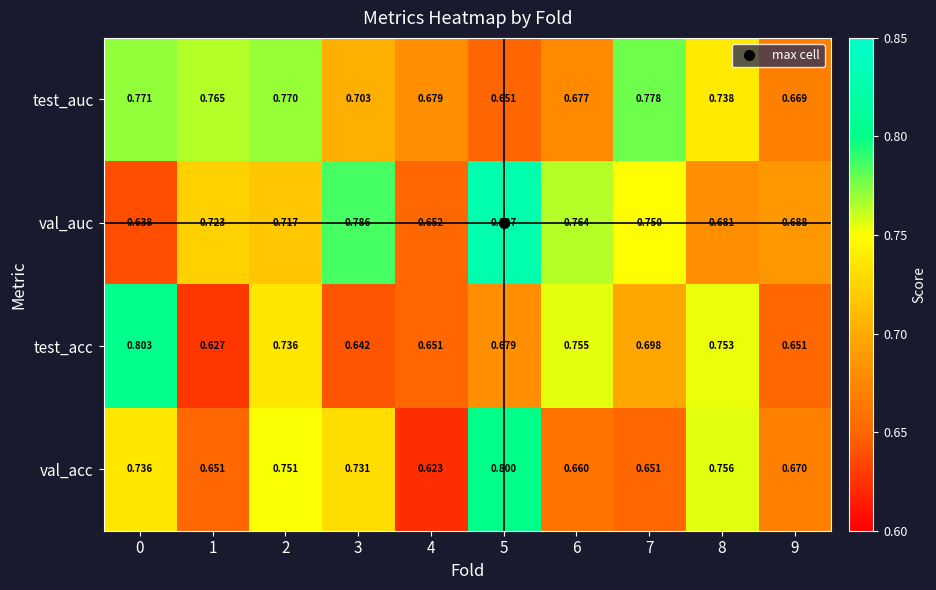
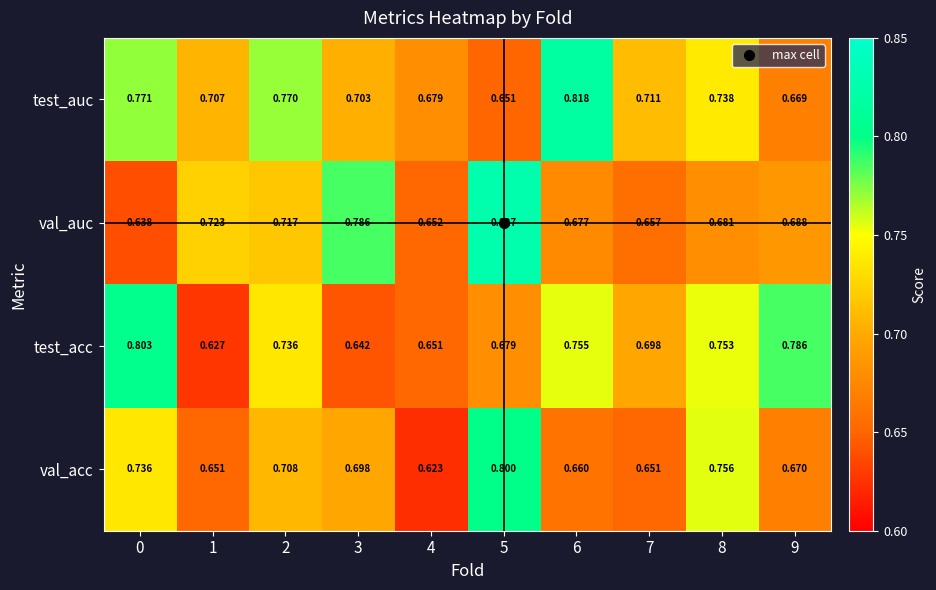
  {
    "test_auc": {
      "0": 0.771,
-     "1": 0.765,
+     "1": 0.707,
      "2": 0.770,
      "3": 0.703,
      "4": 0.679,
      "5": 0.651,
-     "6": 0.677,
-     "7": 0.778,
+     "6": 0.818,
+     "7": 0.711,
      "8": 0.738,
      "9": 0.669
    },
    "val_auc": {
      "0": 0.638,
      "1": 0.723,
      "2": 0.717,
      "3": 0.786,
      "4": 0.652,
-     "6": 0.764,
-     "7": 0.750,
+     "6": 0.677,
+     "7": 0.657,
      "8": 0.681,
      "9": 0.688
    },
    "test_acc": {
      "0": 0.803,
      "1": 0.627,
      "2": 0.736,
      "3": 0.642,
      "4": 0.651,
      "5": 0.679,
      "6": 0.755,
      "7": 0.698,
      "8": 0.753,
-     "9": 0.651
+     "9": 0.786
    },
    "val_acc": {
      "0": 0.736,
      "1": 0.651,
-     "2": 0.751,
-     "3": 0.731,
+     "2": 0.708,
+     "3": 0.698,
      "4": 0.623,
      "5": 0.800,
      "6": 0.660,
      "7": 0.651,
      "8": 0.756,
      "9": 0.670
    }
  }
